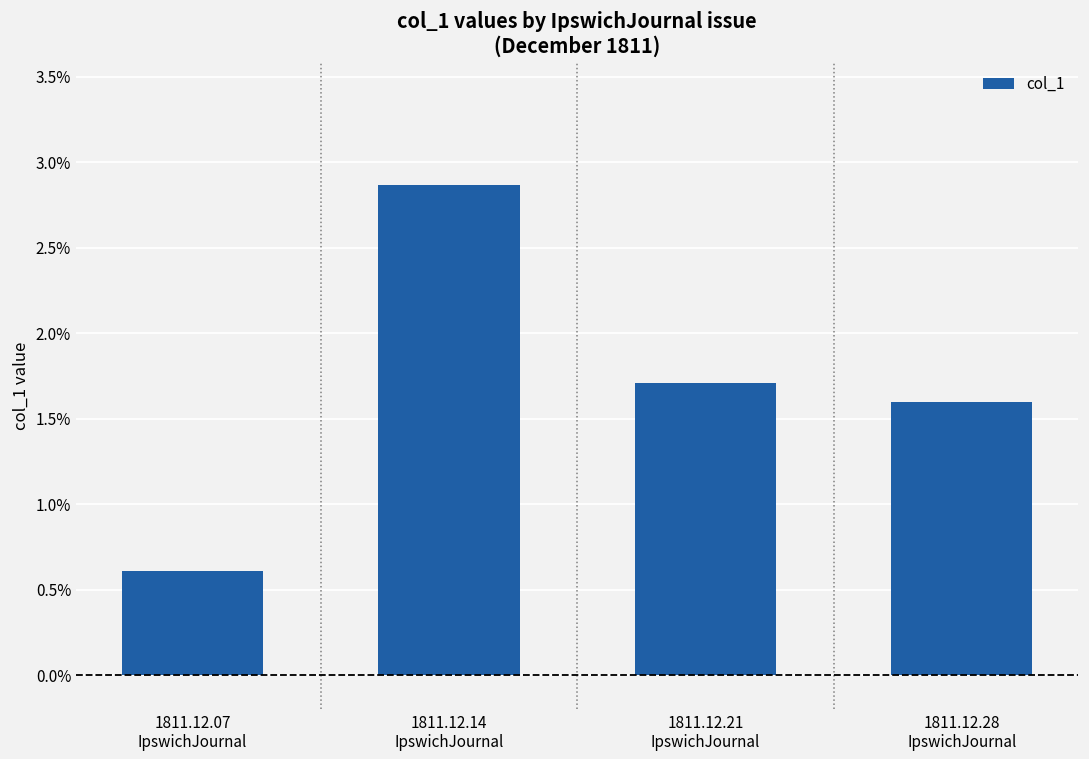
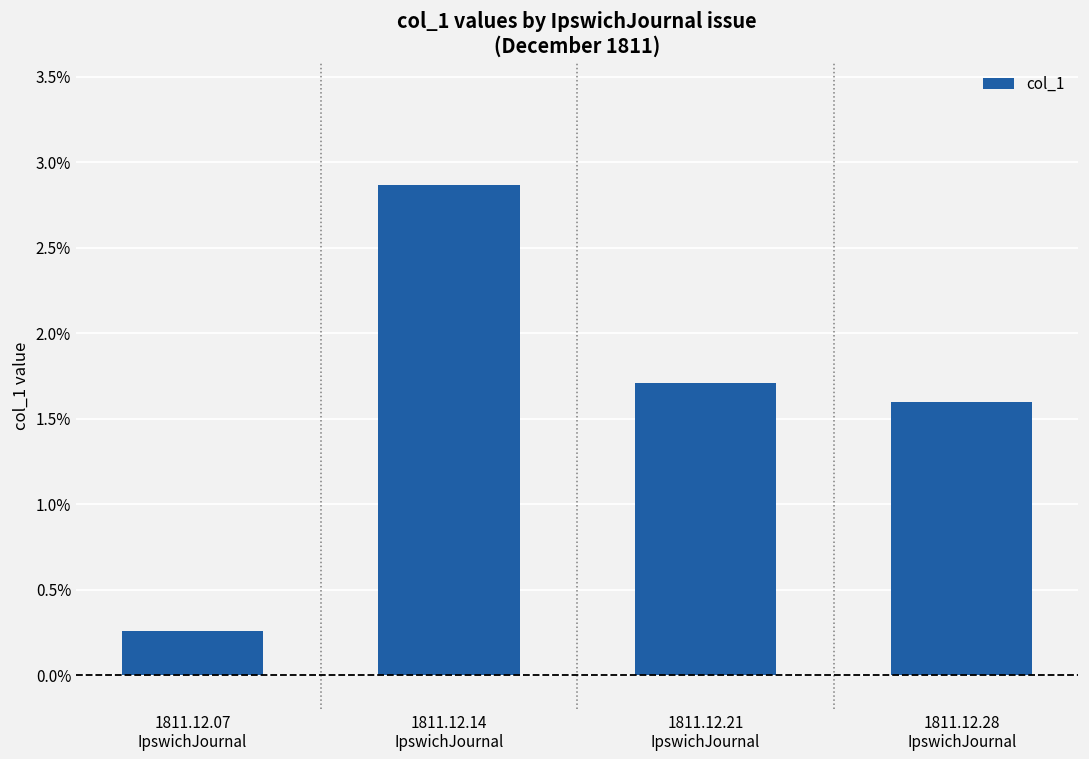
  {
-   "1811.12.07 IpswichJournal": "0.61%",
+   "1811.12.07 IpswichJournal": "0.26%",
    "1811.12.14 IpswichJournal": "2.87%",
    "1811.12.21 IpswichJournal": "1.71%",
    "1811.12.28 IpswichJournal": "1.60%"
  }
